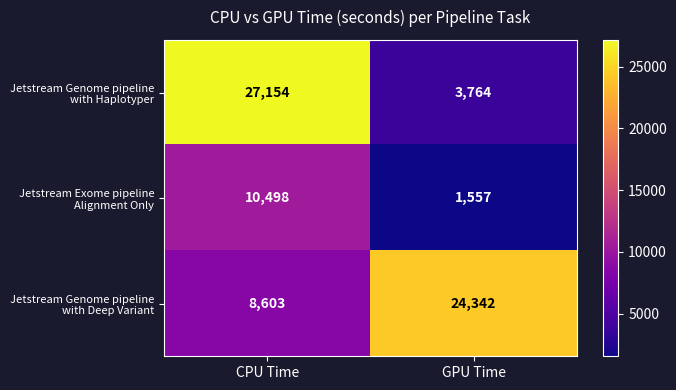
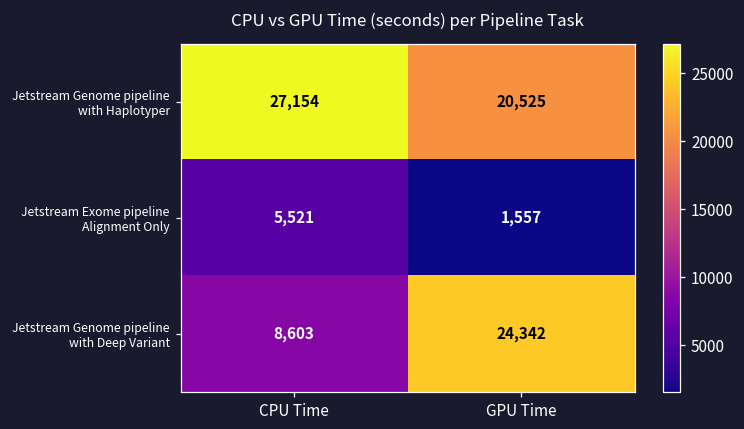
  {
    "Jetstream Genome pipeline with Haplotyper": {
      "CPU Time": "27,154",
-     "GPU Time": "3,764"
+     "GPU Time": "20,525"
    },
    "Jetstream Exome pipeline Alignment Only": {
-     "CPU Time": "10,498",
+     "CPU Time": "5,521",
      "GPU Time": "1,557"
    },
    "Jetstream Genome pipeline with Deep Variant": {
      "CPU Time": "8,603",
      "GPU Time": "24,342"
    }
  }
